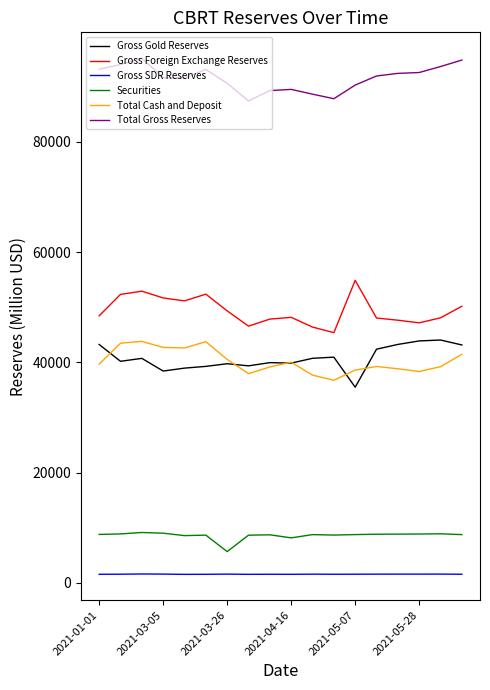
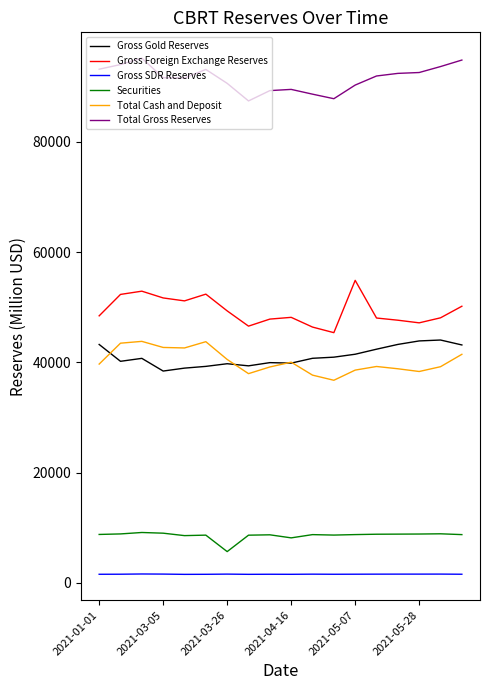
  {
    "Gross Gold Reserves": {
      "2021-01-01": 43000,
      "2021-03-05": 38000,
      "2021-03-26": 40000,
-     "2021-05-07": 35000,
+     "2021-05-07": 41000,
      "2021-05-28": 44000
    },
    "Gross Foreign Exchange Reserves": {
      "2021-01-01": 48000,
      "2021-03-05": 52000,
      "2021-03-26": 49000,
      "2021-04-16": 48000,
      "2021-05-07": 55000,
      "2021-05-28": 47000
    },
    "Gross SDR Reserves": {
      "2021-01-01": 2000,
      "2021-03-05": 2000,
      "2021-03-26": 2000,
      "2021-04-16": 2000,
      "2021-05-07": 2000,
      "2021-05-28": 2000
    },
    "Securities": {
      "2021-01-01": 9000,
      "2021-03-05": 9000,
      "2021-03-26": 6000,
      "2021-04-16": 8000,
      "2021-05-07": 9000,
      "2021-05-28": 9000
    },
    "Total Cash and Deposit": {
      "2021-01-01": 40000,
      "2021-03-05": 43000,
      "2021-03-26": 41000,
      "2021-05-07": 39000,
      "2021-05-28": 38000
    },
    "Total Gross Reserves": {
      "2021-04-16": 90000,
      "2021-05-07": 90000,
      "2021-05-28": 93000
    }
  }
